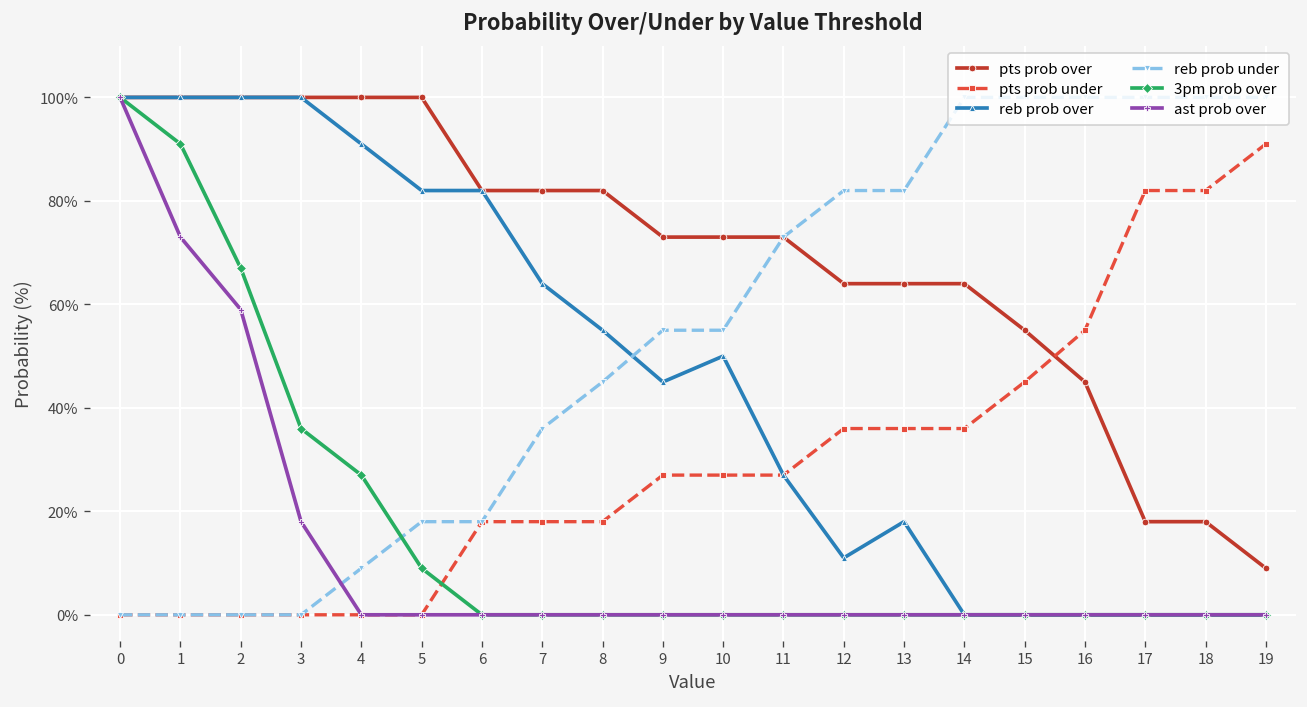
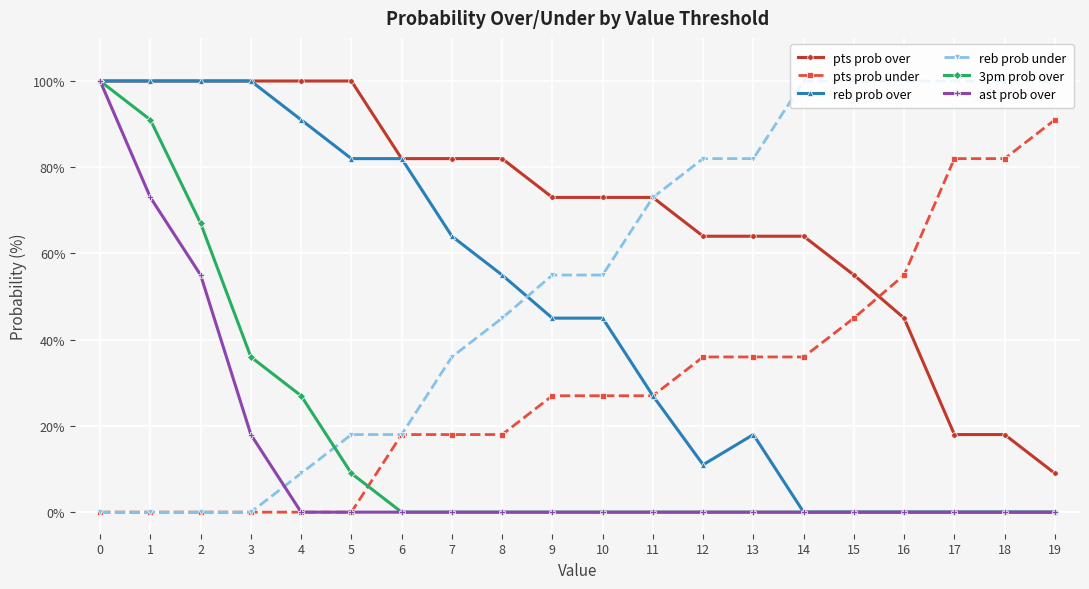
  {
    "reb prob over": {
      "4": "91%",
      "5": "82%",
      "7": "64%",
      "8": "55%",
      "9": "45%",
-     "10": "50%",
+     "10": "45%",
      "12": "11%",
      "13": "18%"
    },
    "reb prob under": {
      "4": "9%",
      "5": "18%",
      "7": "36%",
      "8": "45%",
      "9": "55%",
      "10": "55%",
      "12": "82%",
      "13": "82%"
    },
    "3pm prob over": {
      "1": "91%",
      "2": "67%",
      "3": "36%",
      "4": "27%",
      "5": "9%"
    },
    "ast prob over": {
      "1": "73%",
-     "2": "59%",
+     "2": "55%",
      "3": "18%"
    }
  }
